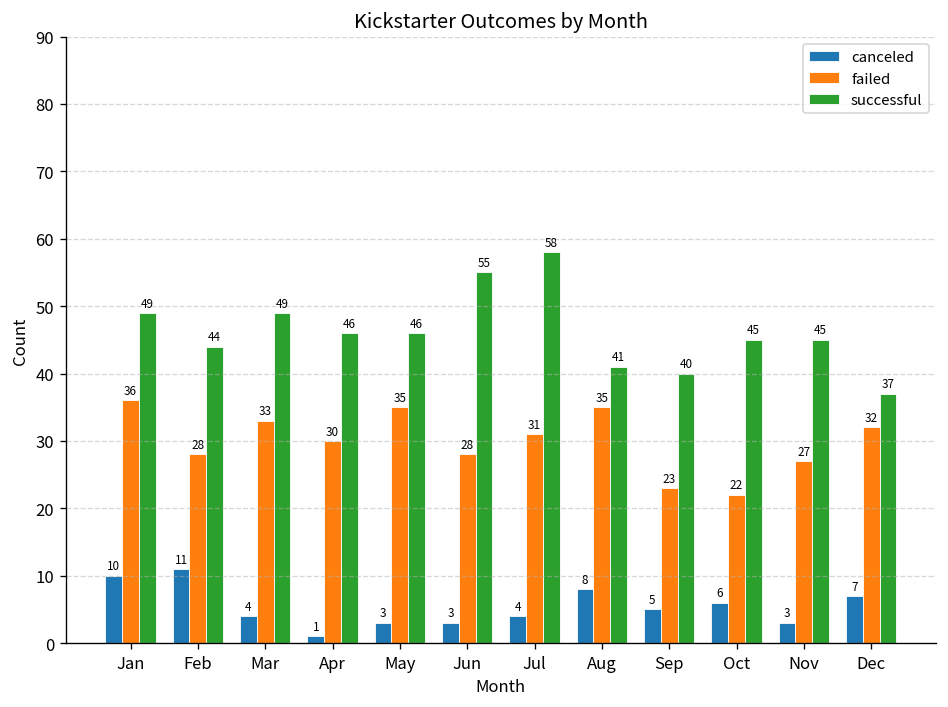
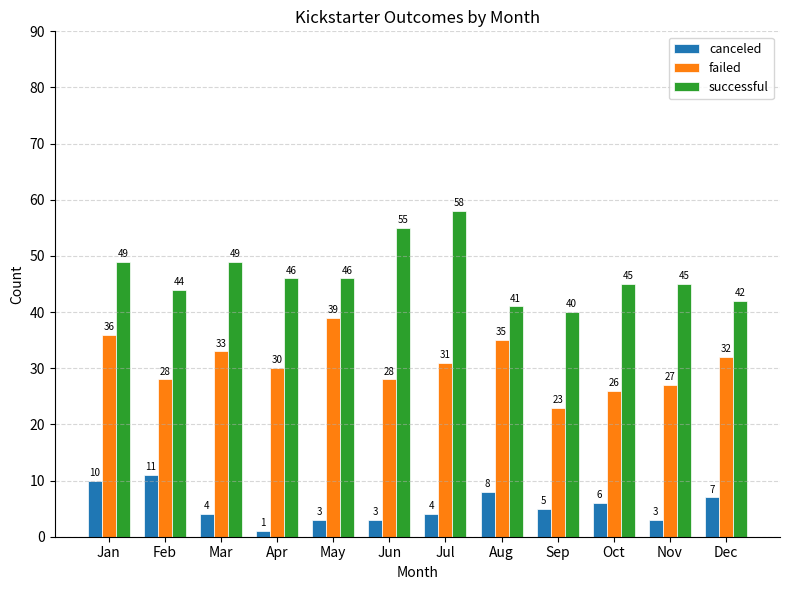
  {
    "canceled": {
      "Jan": 10,
      "Feb": 11,
      "Mar": 4,
      "Apr": 1,
      "May": 3,
      "Jun": 3,
      "Jul": 4,
      "Aug": 8,
      "Sep": 5,
      "Oct": 6,
      "Nov": 3,
      "Dec": 7
    },
    "failed": {
      "Jan": 36,
      "Feb": 28,
      "Mar": 33,
      "Apr": 30,
-     "May": 35,
+     "May": 39,
      "Jun": 28,
      "Jul": 31,
      "Aug": 35,
      "Sep": 23,
-     "Oct": 22,
+     "Oct": 26,
      "Nov": 27,
      "Dec": 32
    },
    "successful": {
      "Jan": 49,
      "Feb": 44,
      "Mar": 49,
      "Apr": 46,
      "May": 46,
      "Jun": 55,
      "Jul": 58,
      "Aug": 41,
      "Sep": 40,
      "Oct": 45,
      "Nov": 45,
-     "Dec": 37
+     "Dec": 42
    }
  }
